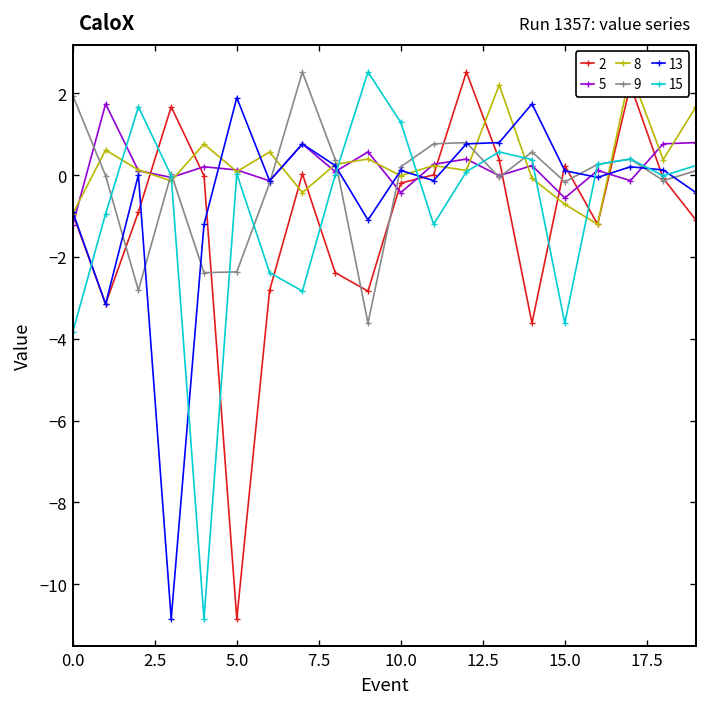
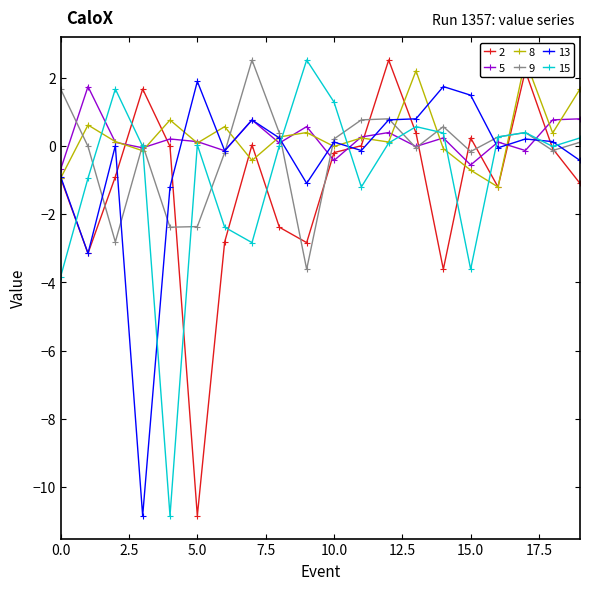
  {
    "2": {
      "5.0": -10.8,
      "10.0": -0.2,
      "15.0": 0.2
    },
    "5": {
-     "0.0": -1.2,
+     "0.0": -0.7,
      "10.0": -0.4,
      "15.0": -0.6
    },
    "8": {
      "10.0": 0.0,
      "15.0": -0.7
    },
    "9": {
-     "0.0": 1.9,
+     "0.0": 1.7,
      "5.0": -2.4,
      "10.0": 0.2,
      "15.0": -0.2
    },
    "13": {
      "5.0": 1.9,
      "10.0": 0.1,
-     "15.0": 0.1
+     "15.0": 1.5
    },
    "15": {
      "0.0": -3.8,
      "10.0": 1.3,
      "15.0": -3.6
    }
  }
